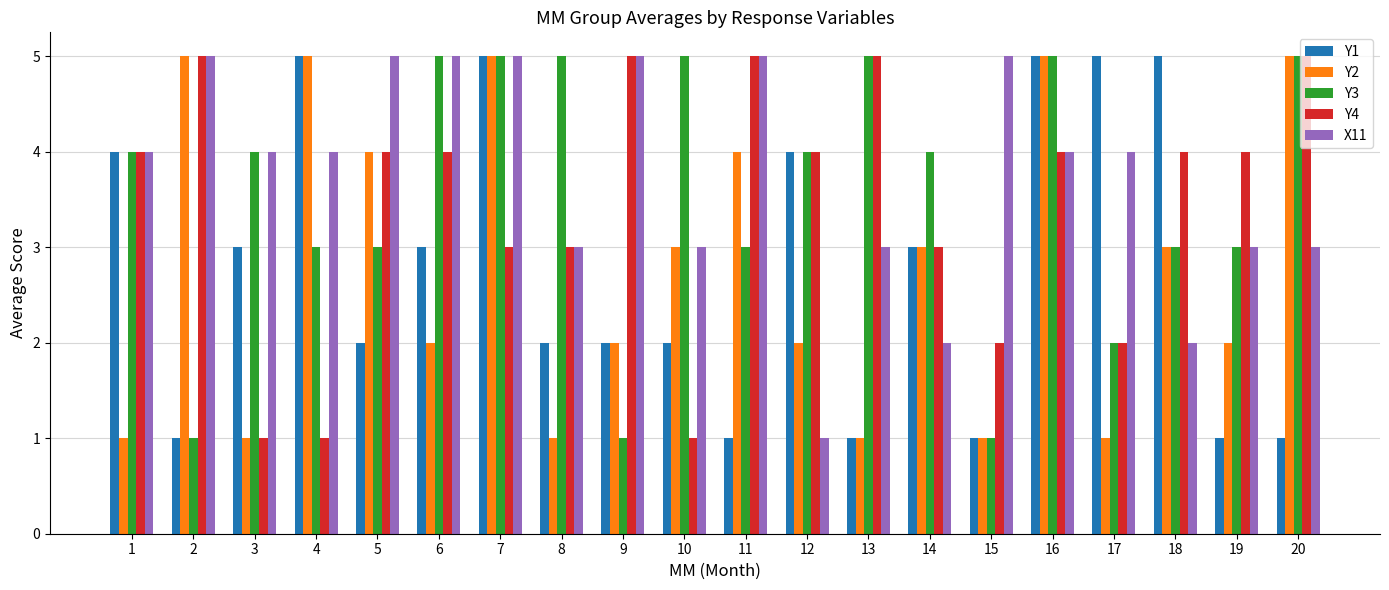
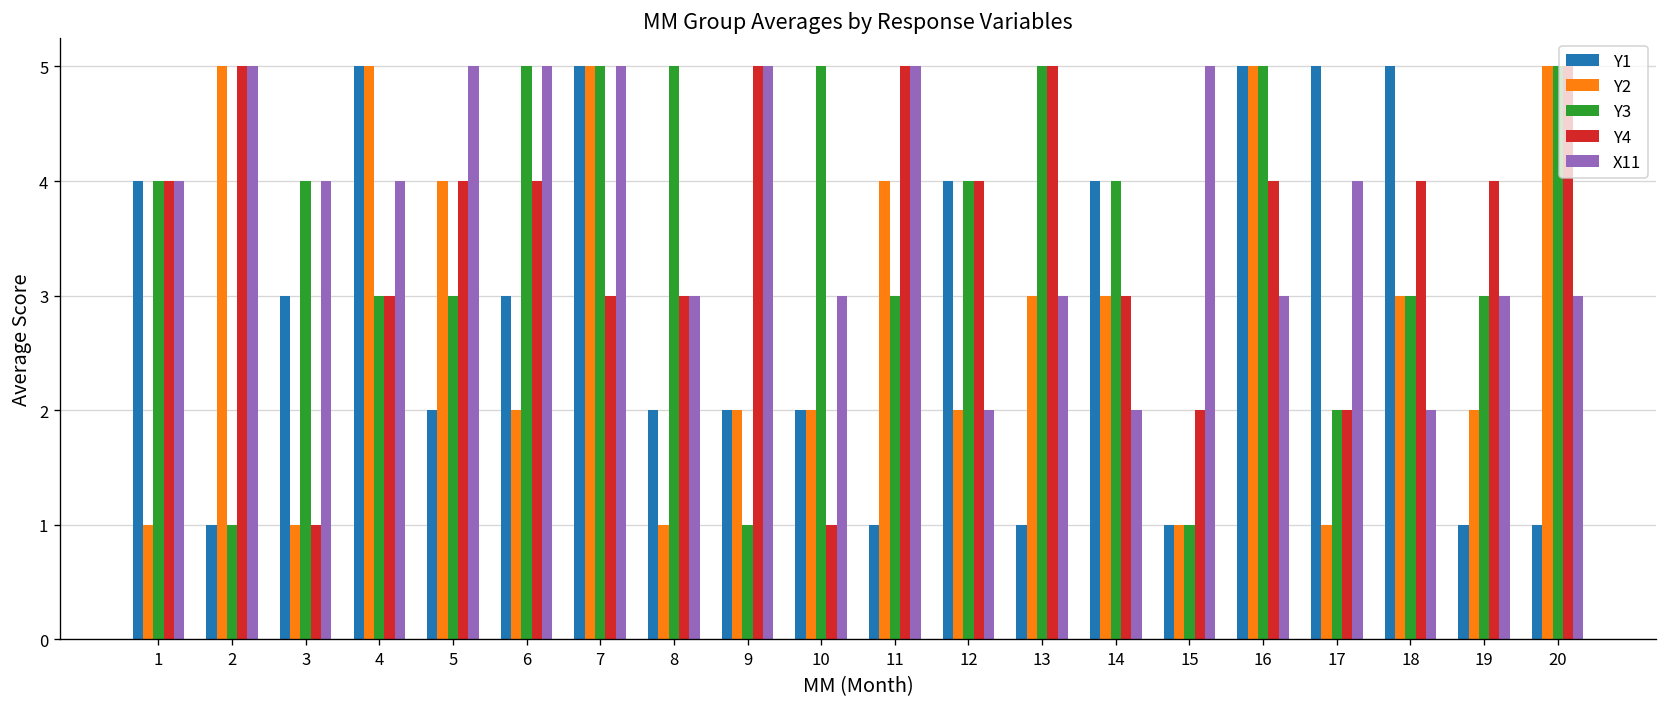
  {
    "Y1": {
      "1": 4,
      "2": 1,
      "3": 3,
      "4": 5,
      "5": 2,
      "6": 3,
      "7": 5,
      "8": 2,
      "9": 2,
      "10": 2,
      "11": 1,
      "12": 4,
      "13": 1,
-     "14": 3,
+     "14": 4,
      "15": 1,
      "16": 5,
      "17": 5,
      "18": 5,
      "19": 1,
      "20": 1
    },
    "Y2": {
      "1": 1,
      "2": 5,
      "3": 1,
      "4": 5,
      "5": 4,
      "6": 2,
      "7": 5,
      "8": 1,
      "9": 2,
-     "10": 3,
+     "10": 2,
      "11": 4,
      "12": 2,
-     "13": 1,
+     "13": 3,
      "14": 3,
      "15": 1,
      "16": 5,
      "17": 1,
      "18": 3,
      "19": 2,
      "20": 5
    },
    "Y3": {
      "1": 4,
      "2": 1,
      "3": 4,
      "4": 3,
      "5": 3,
      "6": 5,
      "7": 5,
      "8": 5,
      "9": 1,
      "10": 5,
      "11": 3,
      "12": 4,
      "13": 5,
      "14": 4,
      "15": 1,
      "16": 5,
      "17": 2,
      "18": 3,
      "19": 3,
      "20": 5
    },
    "Y4": {
      "1": 4,
      "2": 5,
      "3": 1,
-     "4": 1,
+     "4": 3,
      "5": 4,
      "6": 4,
      "7": 3,
      "8": 3,
      "9": 5,
      "10": 1,
      "11": 5,
      "12": 4,
      "13": 5,
      "14": 3,
      "15": 2,
      "16": 4,
      "17": 2,
      "18": 4,
      "19": 4
    },
    "X11": {
      "1": 4,
      "2": 5,
      "3": 4,
      "4": 4,
      "5": 5,
      "6": 5,
      "7": 5,
      "8": 3,
      "9": 5,
      "10": 3,
      "11": 5,
-     "12": 1,
+     "12": 2,
      "13": 3,
      "14": 2,
      "15": 5,
-     "16": 4,
+     "16": 3,
      "17": 4,
      "18": 2,
      "19": 3,
      "20": 3
    }
  }
